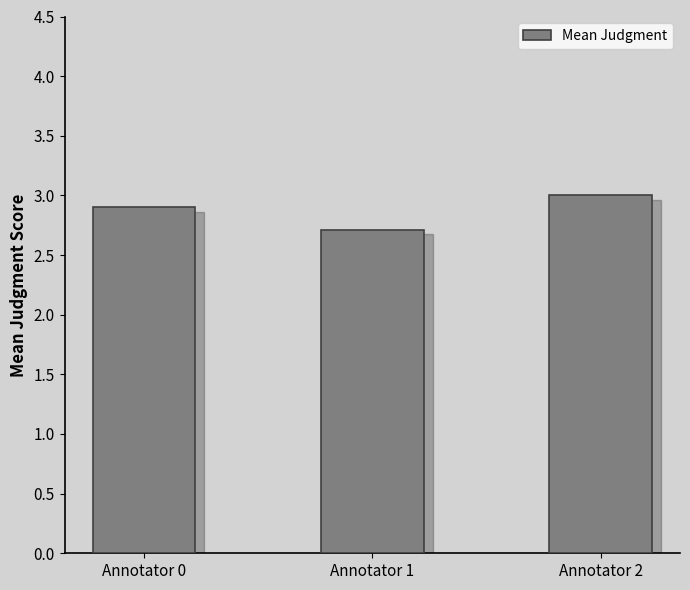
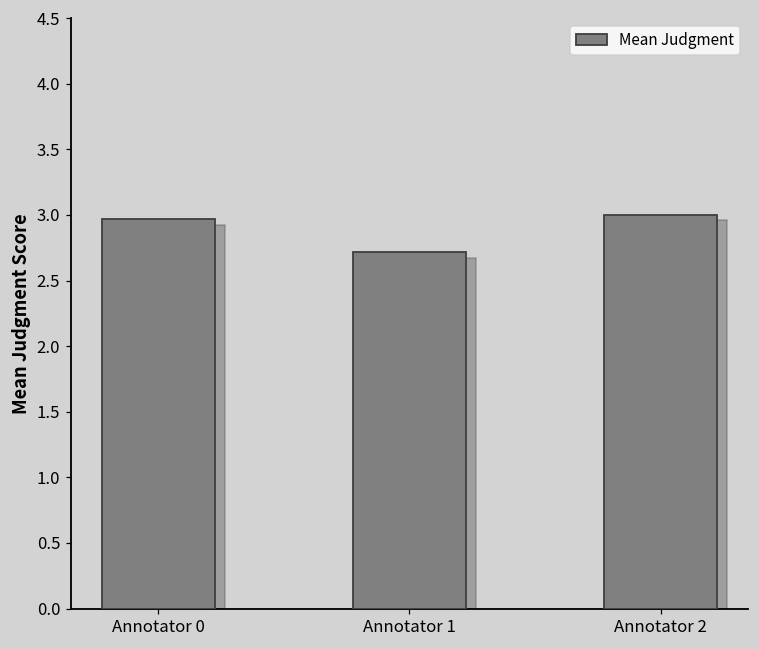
  {
-   "Annotator 0": 2.90,
+   "Annotator 0": 2.97,
    "Annotator 1": 2.71,
    "Annotator 2": 3.00
  }
